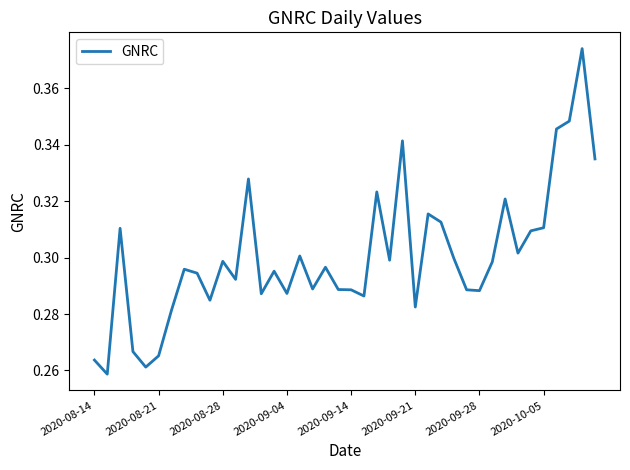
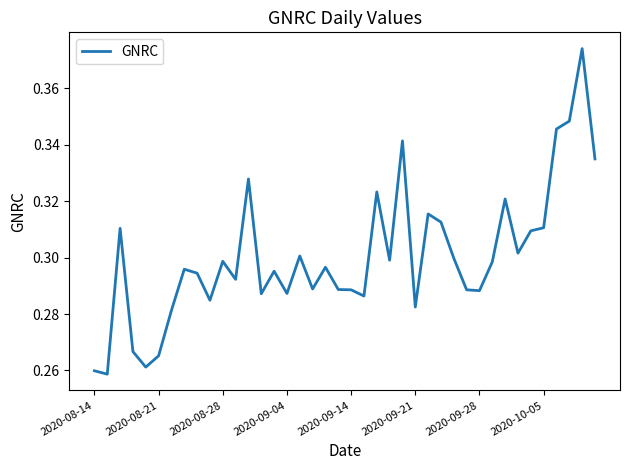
  {
-   "2020-08-14": 0.264,
+   "2020-08-14": 0.260,
    "2020-08-21": 0.265,
    "2020-08-28": 0.299,
    "2020-09-04": 0.287,
    "2020-09-14": 0.289,
    "2020-09-21": 0.283,
    "2020-09-28": 0.288,
    "2020-10-05": 0.311
  }
